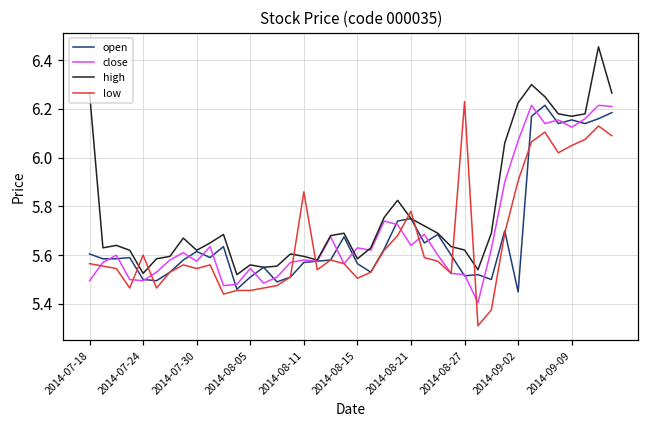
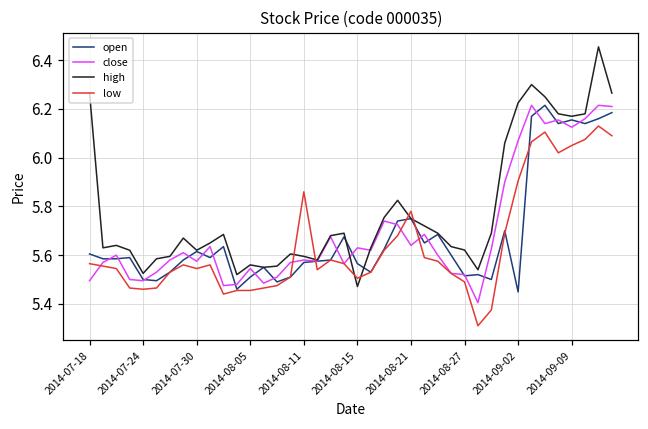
  {
    "open": {
      "2014-07-18": 5.61,
      "2014-08-05": 5.51,
      "2014-08-15": 5.57,
      "2014-09-02": 5.45,
      "2014-09-09": 6.16
    },
    "close": {
      "2014-07-18": 5.50,
      "2014-07-30": 5.58,
      "2014-08-05": 5.55,
      "2014-08-15": 5.63,
      "2014-08-21": 5.64,
      "2014-09-02": 6.07,
      "2014-09-09": 6.13
    },
    "high": {
      "2014-07-24": 5.53,
      "2014-08-05": 5.56,
      "2014-08-11": 5.60,
-     "2014-08-15": 5.59,
+     "2014-08-15": 5.47,
      "2014-08-27": 5.62,
      "2014-09-02": 6.23,
      "2014-09-09": 6.17
    },
    "low": {
      "2014-07-18": 5.57,
-     "2014-07-24": 5.60,
+     "2014-07-24": 5.46,
      "2014-07-30": 5.55,
      "2014-08-05": 5.46,
      "2014-08-11": 5.86,
      "2014-08-15": 5.51,
      "2014-08-21": 5.78,
-     "2014-08-27": 6.23,
+     "2014-08-27": 5.49,
      "2014-09-02": 5.91,
      "2014-09-09": 6.05
    }
  }
